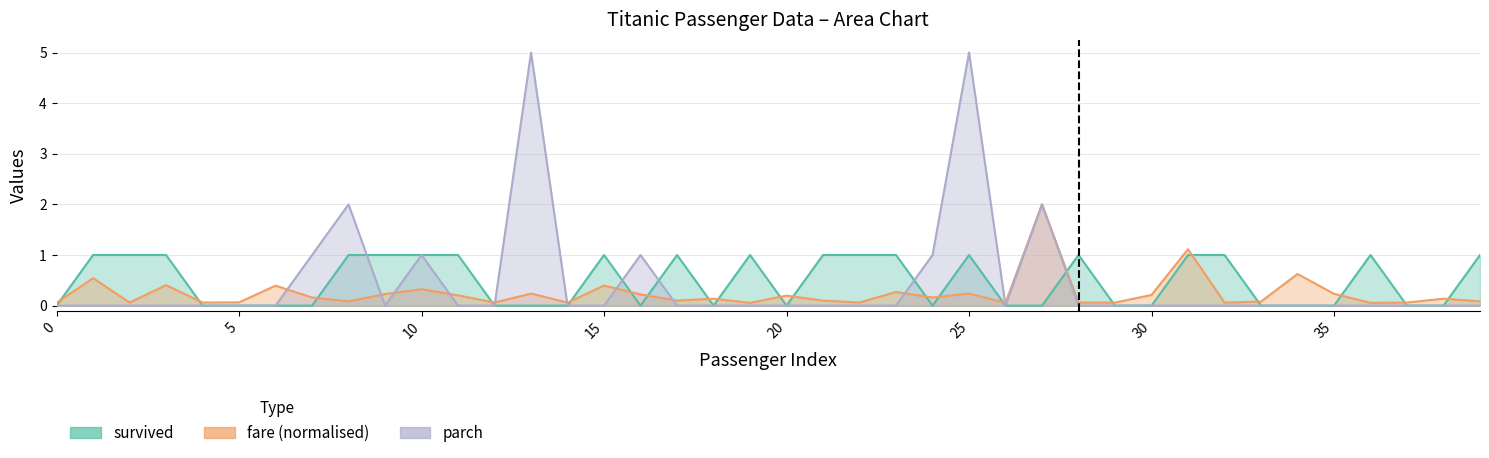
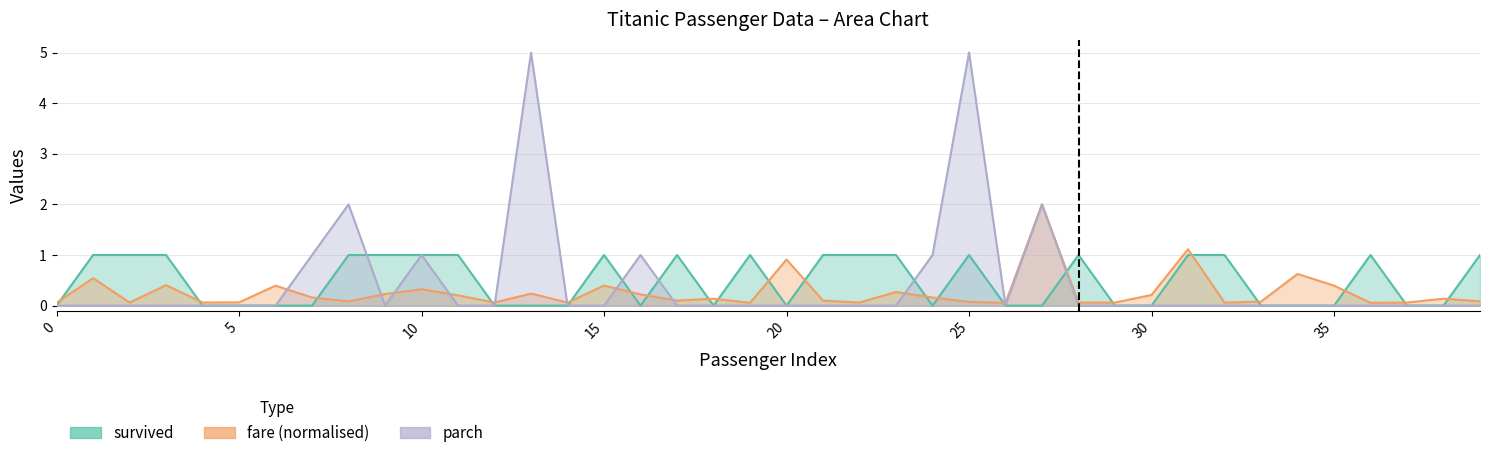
  {
    "fare (normalised)": {
      "0": 0.1,
      "5": 0.1,
      "10": 0.3,
      "15": 0.4,
-     "20": 0.2,
-     "25": 0.2,
+     "20": 0.9,
+     "25": 0.1,
      "30": 0.2,
-     "35": 0.2
+     "35": 0.4
    }
  }
